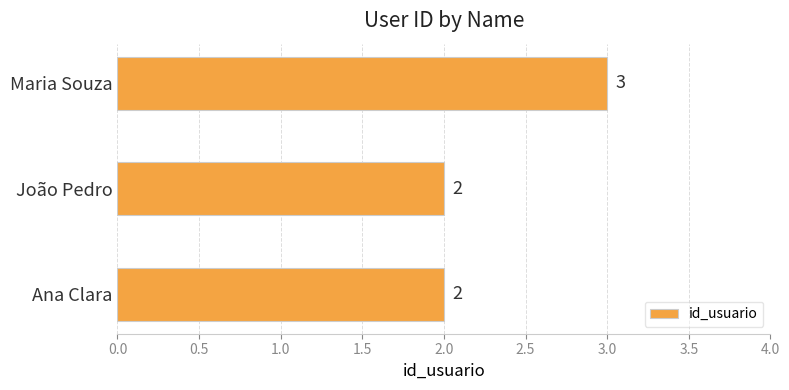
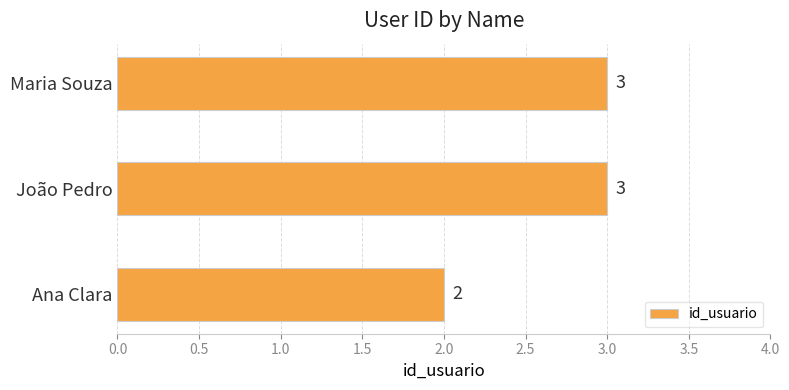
  {
    "Maria Souza": 3,
-   "João Pedro": 2,
+   "João Pedro": 3,
    "Ana Clara": 2
  }
